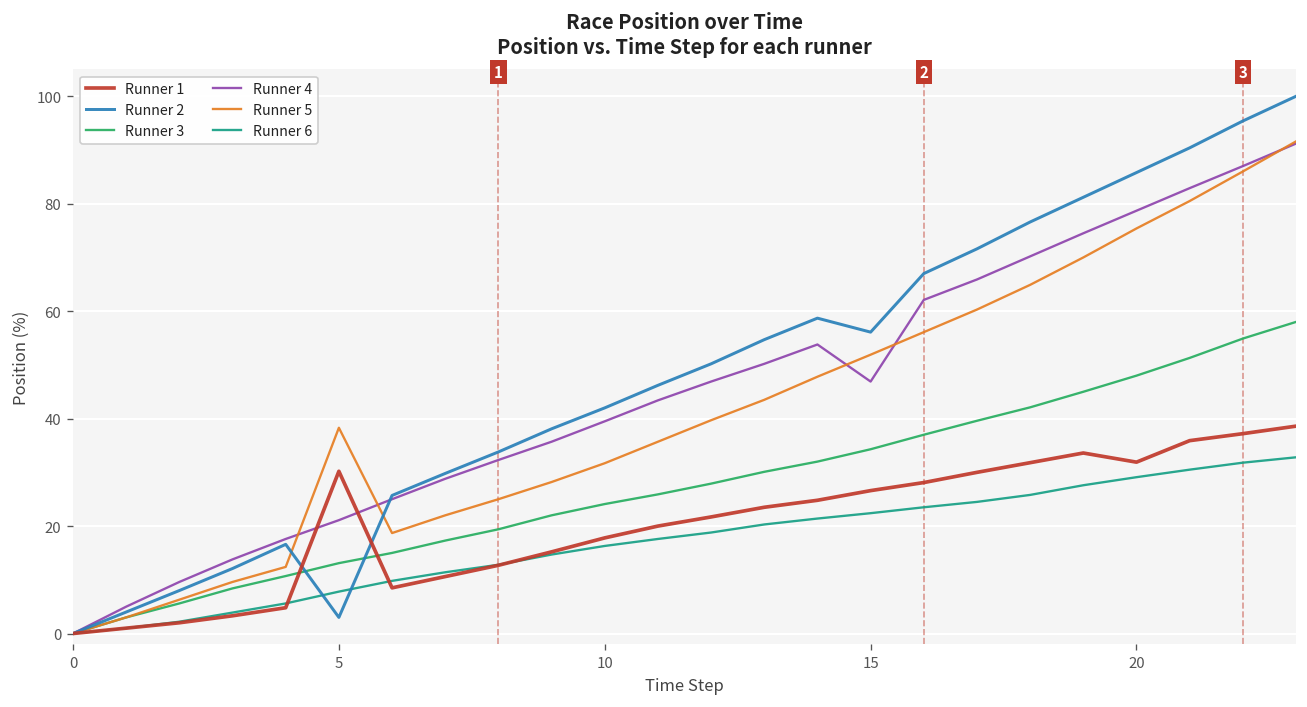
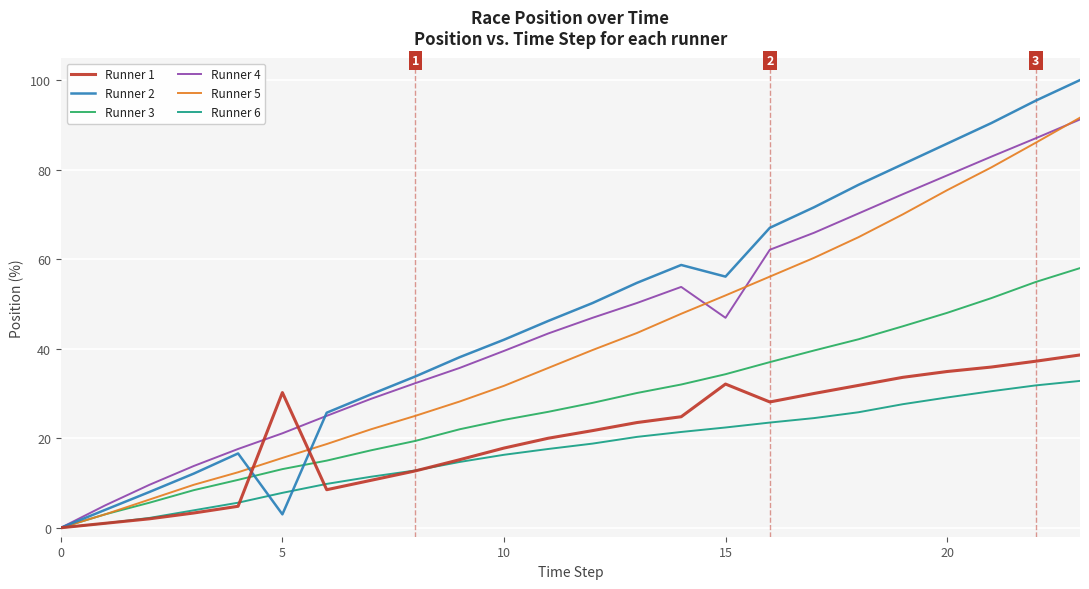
  {
    "Runner 1": {
      "5": 30,
      "10": 18,
-     "15": 27,
-     "20": 32
+     "15": 32,
+     "20": 35
    },
    "Runner 2": {
      "5": 3,
      "10": 42,
      "15": 56,
      "20": 86
    },
    "Runner 4": {
      "5": 21,
      "10": 40,
      "15": 47,
      "20": 79
    },
    "Runner 5": {
-     "5": 38,
+     "5": 16,
      "10": 32,
      "15": 52,
      "20": 75
    }
  }
